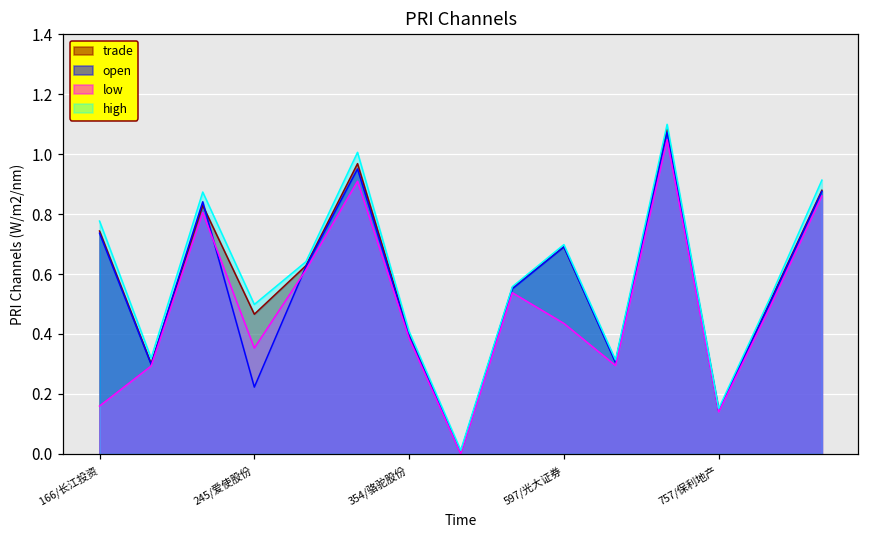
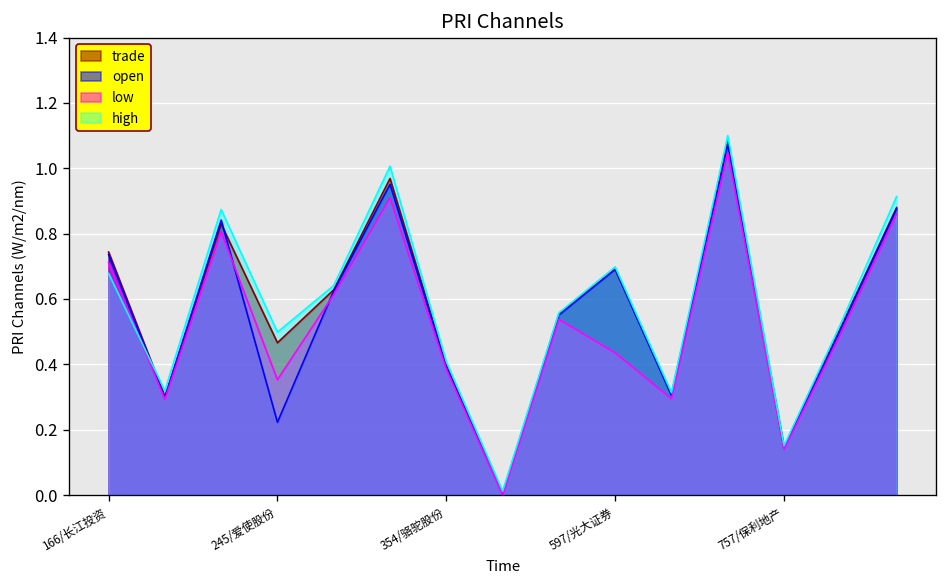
  {
    "trade": {
      "245/爱使股份": 0.47
    },
    "open": {
      "245/爱使股份": 0.22
    },
    "low": {
-     "166/长江投资": 0.16,
+     "166/长江投资": 0.71,
      "245/爱使股份": 0.35,
      "597/光大证券": 0.44
    },
    "high": {
-     "166/长江投资": 0.78,
+     "166/长江投资": 0.68,
      "245/爱使股份": 0.50,
      "354/骆驼股份": 0.41
    }
  }
